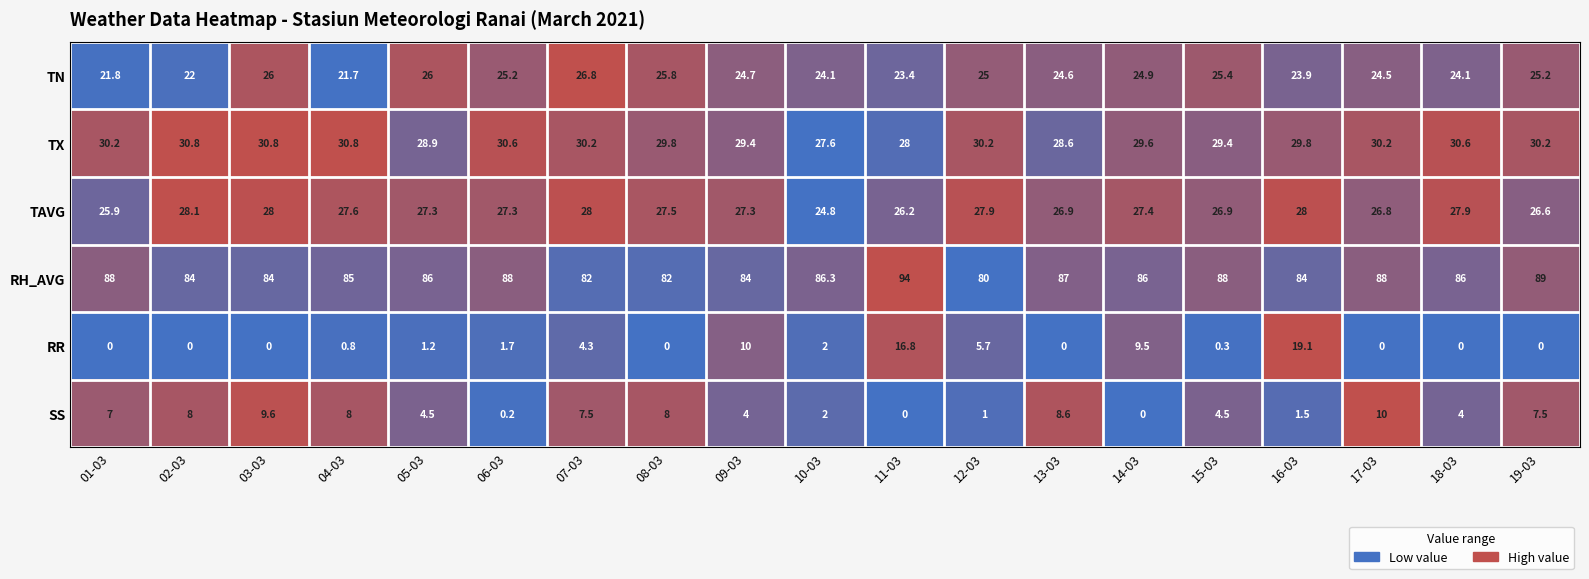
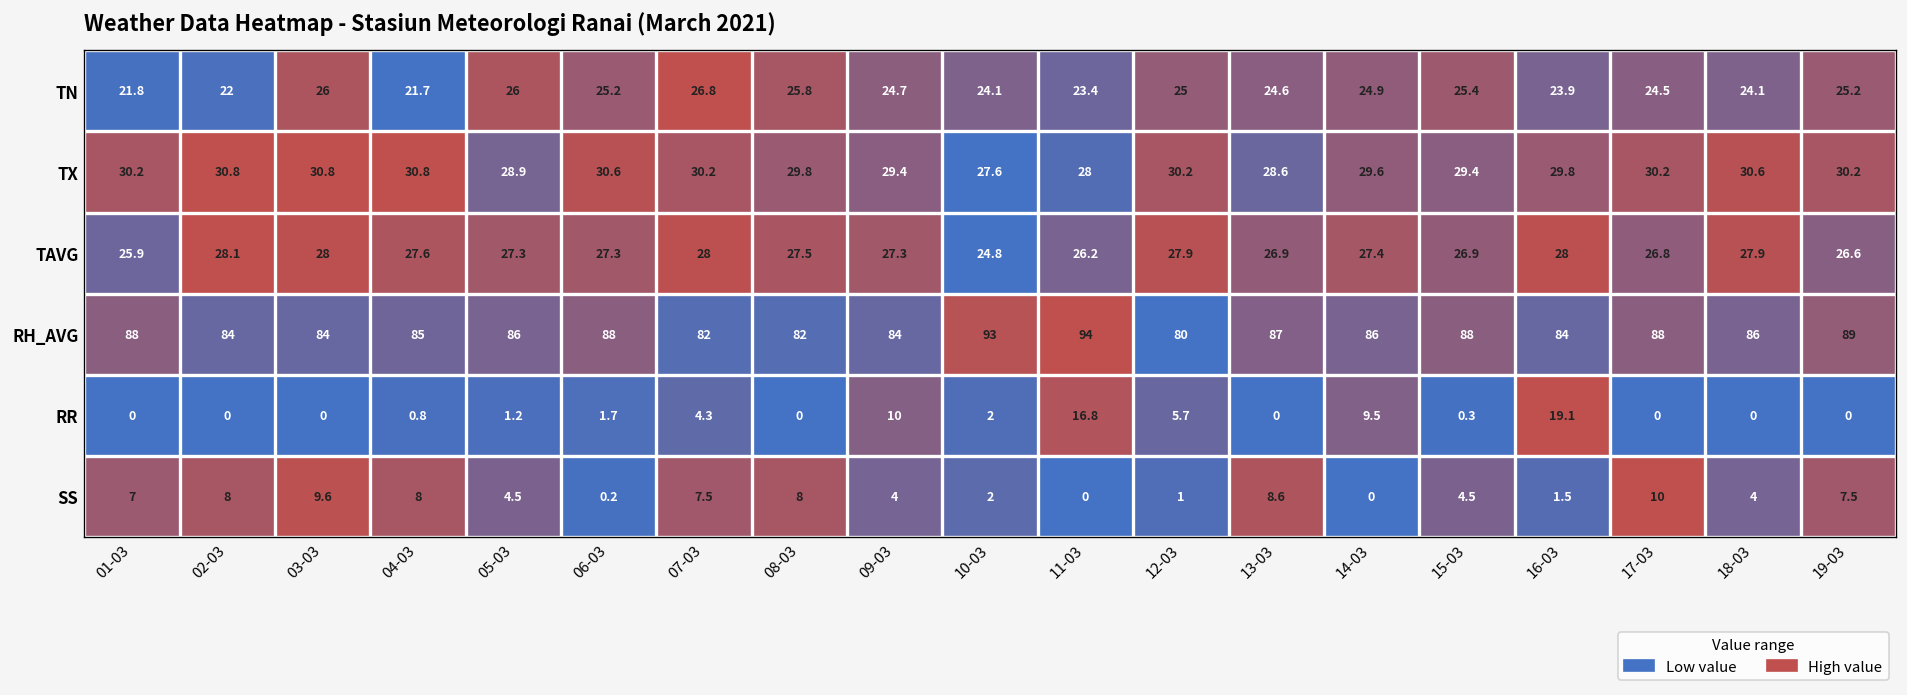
  {
    "TN": {
      "01-03": 21.8,
      "02-03": 22,
      "03-03": 26,
      "04-03": 21.7,
      "05-03": 26,
      "06-03": 25.2,
      "07-03": 26.8,
      "08-03": 25.8,
      "09-03": 24.7,
      "10-03": 24.1,
      "11-03": 23.4,
      "12-03": 25,
      "13-03": 24.6,
      "14-03": 24.9,
      "15-03": 25.4,
      "16-03": 23.9,
      "17-03": 24.5,
      "18-03": 24.1,
      "19-03": 25.2
    },
    "TX": {
      "01-03": 30.2,
      "02-03": 30.8,
      "03-03": 30.8,
      "04-03": 30.8,
      "05-03": 28.9,
      "06-03": 30.6,
      "07-03": 30.2,
      "08-03": 29.8,
      "09-03": 29.4,
      "10-03": 27.6,
      "11-03": 28,
      "12-03": 30.2,
      "13-03": 28.6,
      "14-03": 29.6,
      "15-03": 29.4,
      "16-03": 29.8,
      "17-03": 30.2,
      "18-03": 30.6,
      "19-03": 30.2
    },
    "TAVG": {
      "01-03": 25.9,
      "02-03": 28.1,
      "03-03": 28,
      "04-03": 27.6,
      "05-03": 27.3,
      "06-03": 27.3,
      "07-03": 28,
      "08-03": 27.5,
      "09-03": 27.3,
      "10-03": 24.8,
      "11-03": 26.2,
      "12-03": 27.9,
      "13-03": 26.9,
      "14-03": 27.4,
      "15-03": 26.9,
      "16-03": 28,
      "17-03": 26.8,
      "18-03": 27.9,
      "19-03": 26.6
    },
    "RH_AVG": {
      "01-03": 88,
      "02-03": 84,
      "03-03": 84,
      "04-03": 85,
      "05-03": 86,
      "06-03": 88,
      "07-03": 82,
      "08-03": 82,
      "09-03": 84,
-     "10-03": 86.3,
+     "10-03": 93,
      "11-03": 94,
      "12-03": 80,
      "13-03": 87,
      "14-03": 86,
      "15-03": 88,
      "16-03": 84,
      "17-03": 88,
      "18-03": 86,
      "19-03": 89
    },
    "RR": {
      "01-03": 0,
      "02-03": 0,
      "03-03": 0,
      "04-03": 0.8,
      "05-03": 1.2,
      "06-03": 1.7,
      "07-03": 4.3,
      "08-03": 0,
      "09-03": 10,
      "10-03": 2,
      "11-03": 16.8,
      "12-03": 5.7,
      "13-03": 0,
      "14-03": 9.5,
      "15-03": 0.3,
      "16-03": 19.1,
      "17-03": 0,
      "18-03": 0,
      "19-03": 0
    },
    "SS": {
      "01-03": 7,
      "02-03": 8,
      "03-03": 9.6,
      "04-03": 8,
      "05-03": 4.5,
      "06-03": 0.2,
      "07-03": 7.5,
      "08-03": 8,
      "09-03": 4,
      "10-03": 2,
      "11-03": 0,
      "12-03": 1,
      "13-03": 8.6,
      "14-03": 0,
      "15-03": 4.5,
      "16-03": 1.5,
      "17-03": 10,
      "18-03": 4,
      "19-03": 7.5
    }
  }
